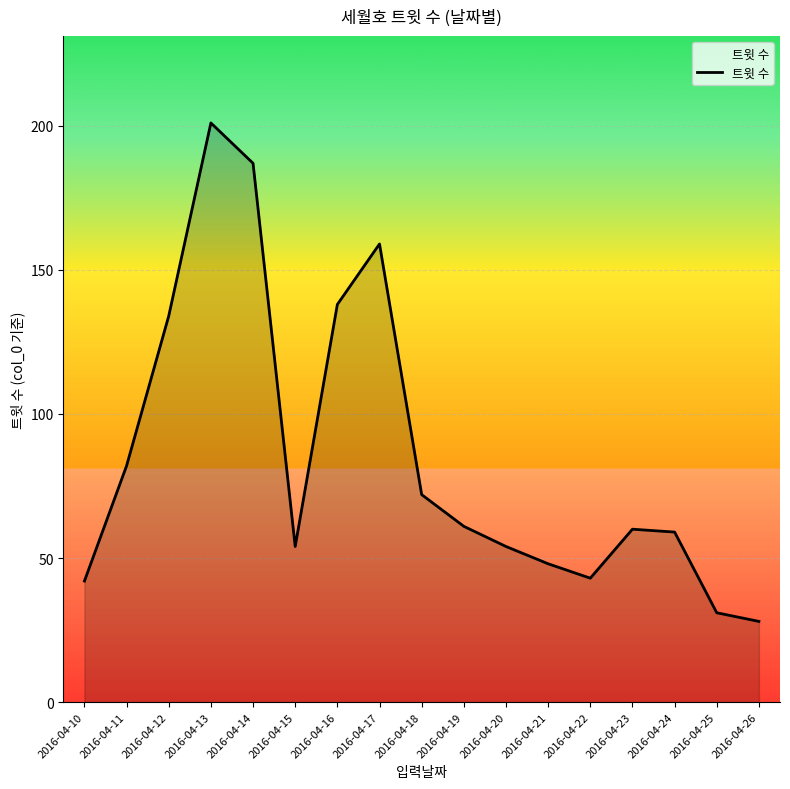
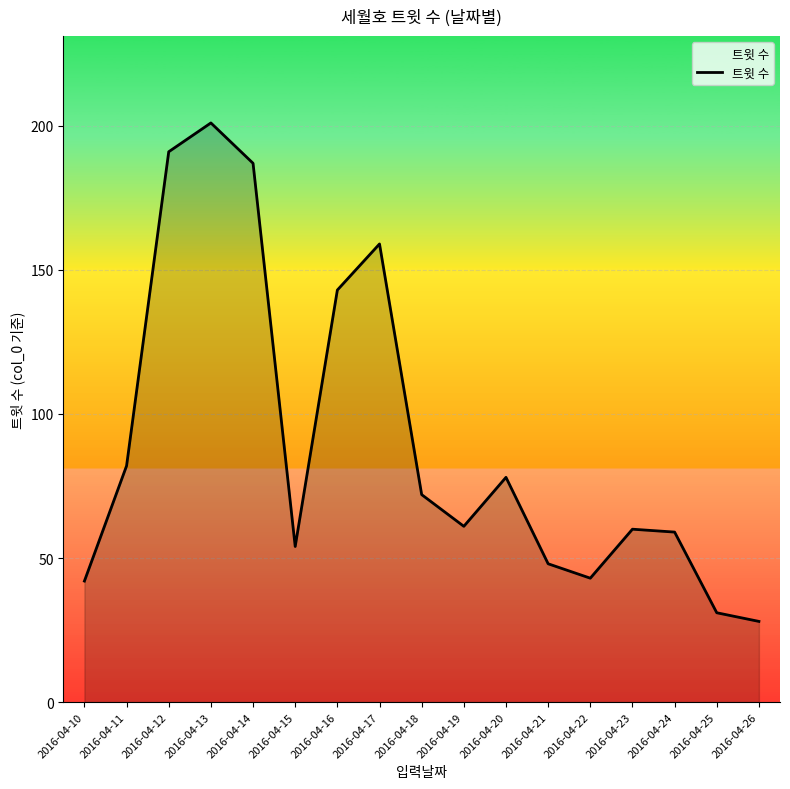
  {
    "2016-04-10": 42,
    "2016-04-11": 82,
-   "2016-04-12": 134,
+   "2016-04-12": 191,
    "2016-04-13": 201,
    "2016-04-14": 187,
    "2016-04-15": 54,
-   "2016-04-16": 138,
+   "2016-04-16": 143,
    "2016-04-17": 159,
    "2016-04-18": 72,
    "2016-04-19": 61,
-   "2016-04-20": 54,
+   "2016-04-20": 78,
    "2016-04-21": 48,
    "2016-04-22": 43,
    "2016-04-23": 60,
    "2016-04-24": 59,
    "2016-04-25": 31,
    "2016-04-26": 28
  }
